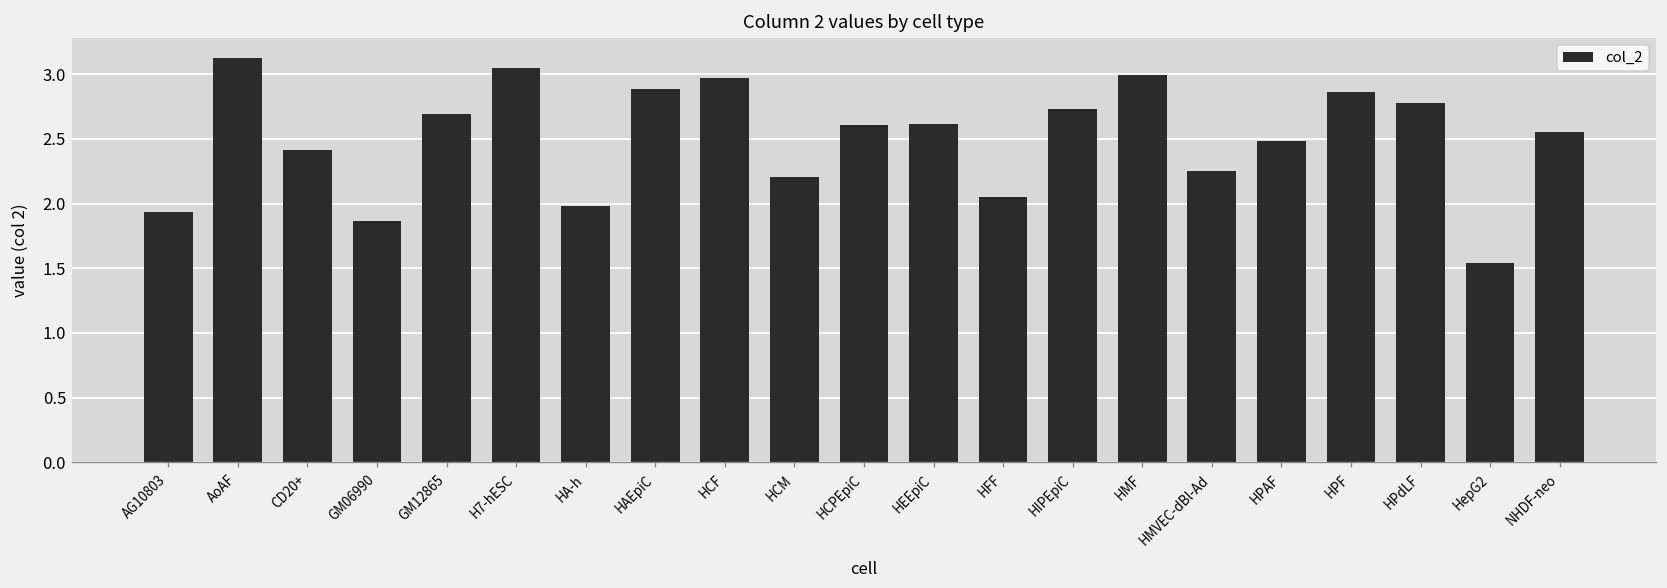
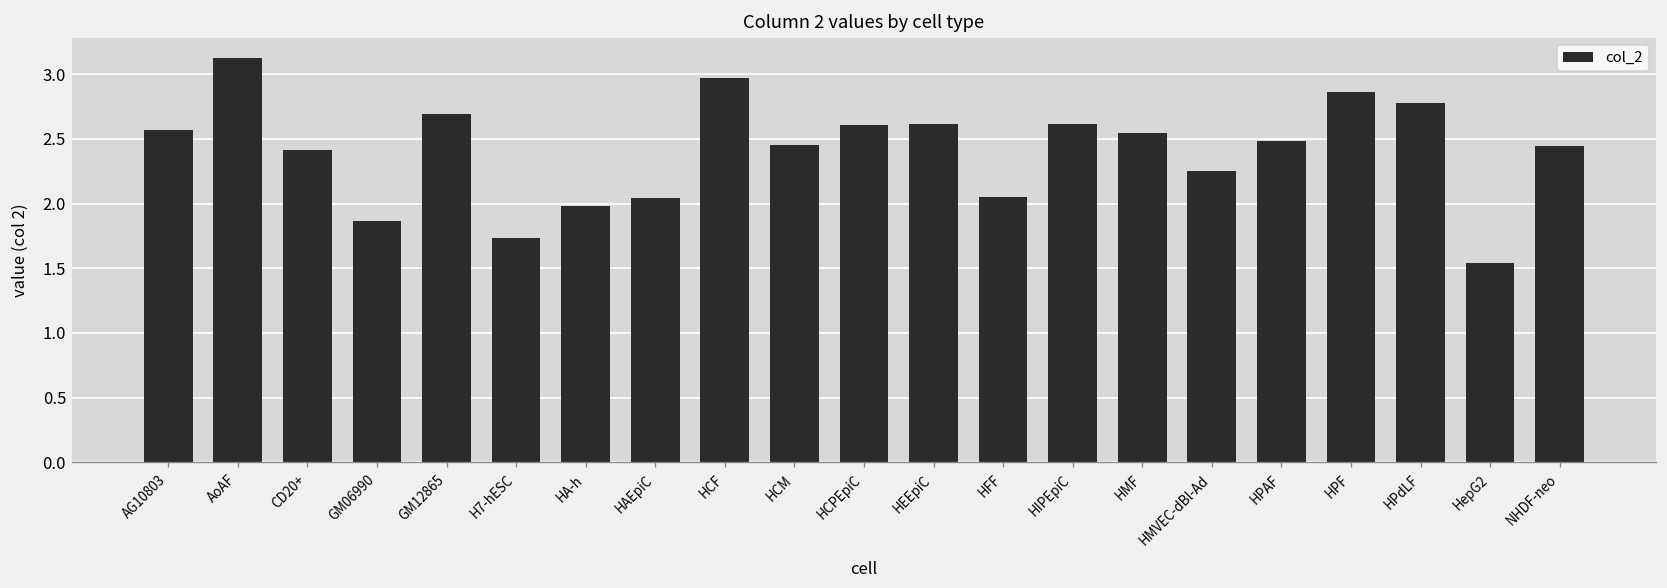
  {
-   "AG10803": 1.94,
+   "AG10803": 2.57,
    "AoAF": 3.13,
    "CD20+": 2.42,
    "GM06990": 1.87,
    "GM12865": 2.69,
-   "H7-hESC": 3.05,
+   "H7-hESC": 1.74,
    "HA-h": 1.98,
-   "HAEpiC": 2.88,
+   "HAEpiC": 2.04,
    "HCF": 2.97,
-   "HCM": 2.20,
+   "HCM": 2.45,
    "HCPEpiC": 2.61,
    "HEEpiC": 2.62,
    "HFF": 2.05,
-   "HIPEpiC": 2.73,
-   "HMF": 3.00,
+   "HIPEpiC": 2.62,
+   "HMF": 2.55,
    "HMVEC-dBl-Ad": 2.25,
    "HPAF": 2.48,
    "HPF": 2.86,
    "HPdLF": 2.78,
    "HepG2": 1.54,
-   "NHDF-neo": 2.56
+   "NHDF-neo": 2.45
  }
